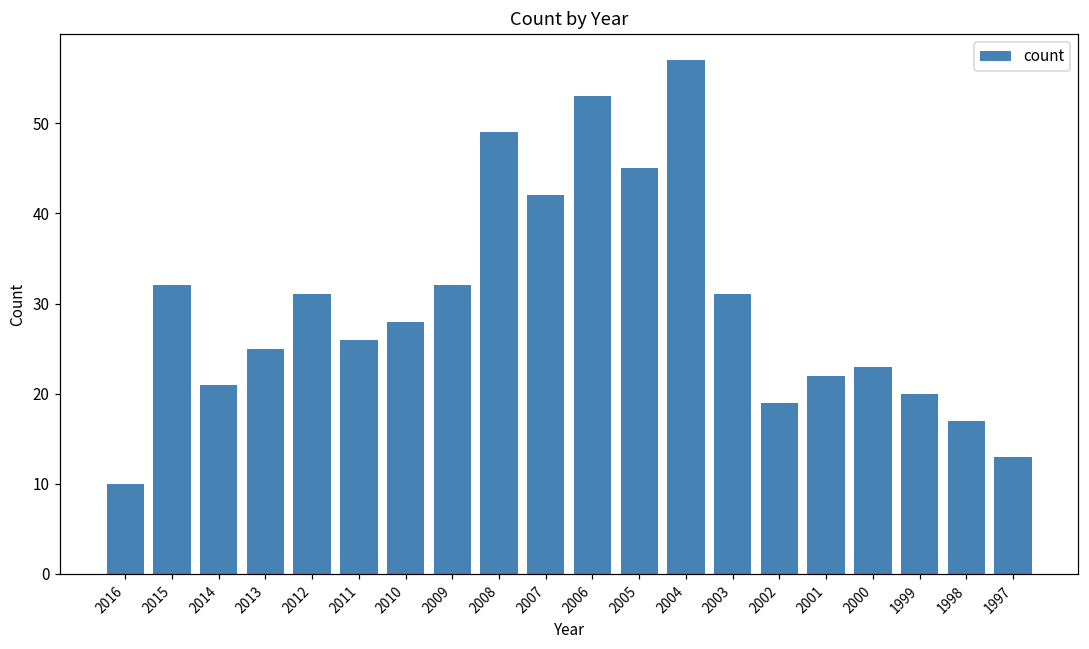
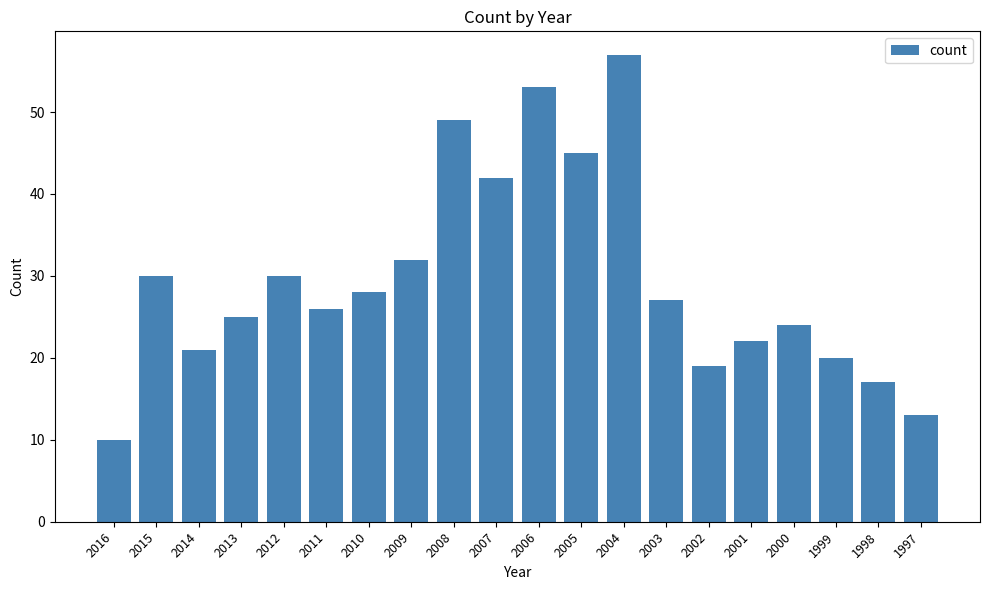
  {
    "2016": 10,
-   "2015": 32,
+   "2015": 30,
    "2014": 21,
    "2013": 25,
-   "2012": 31,
+   "2012": 30,
    "2011": 26,
    "2010": 28,
    "2009": 32,
    "2008": 49,
    "2007": 42,
    "2006": 53,
    "2005": 45,
    "2004": 57,
-   "2003": 31,
+   "2003": 27,
    "2002": 19,
    "2001": 22,
-   "2000": 23,
+   "2000": 24,
    "1999": 20,
    "1998": 17,
    "1997": 13
  }
